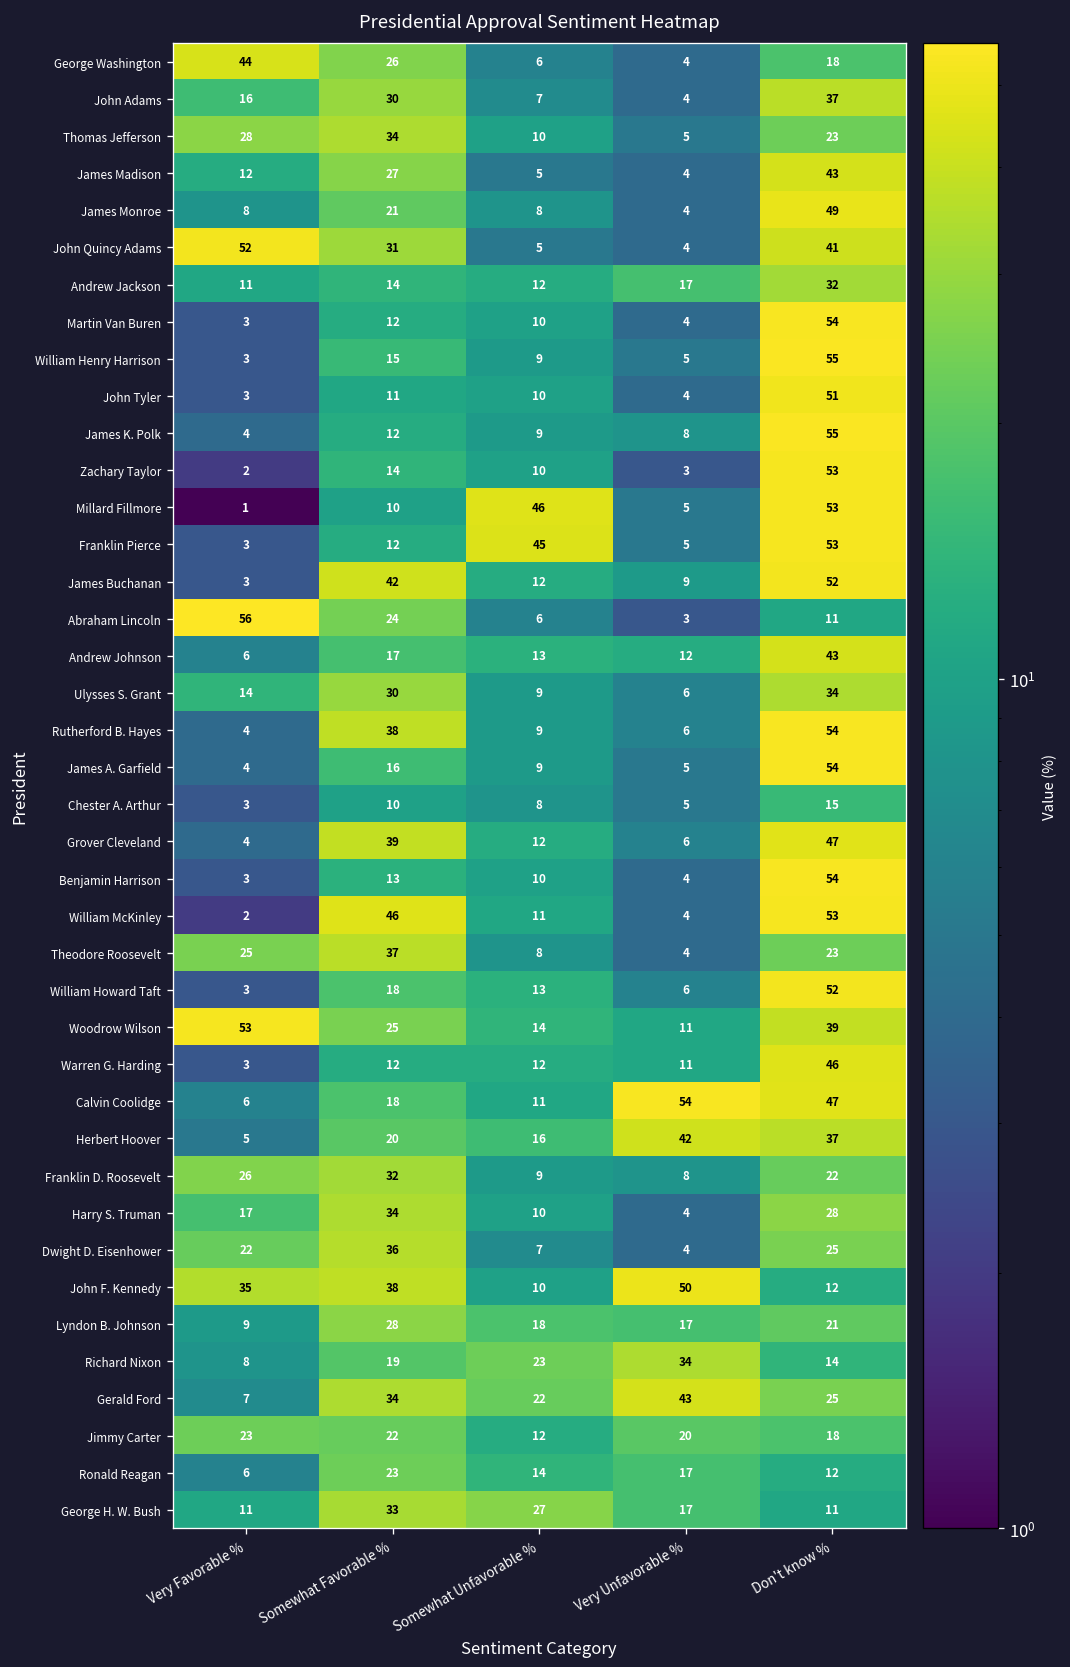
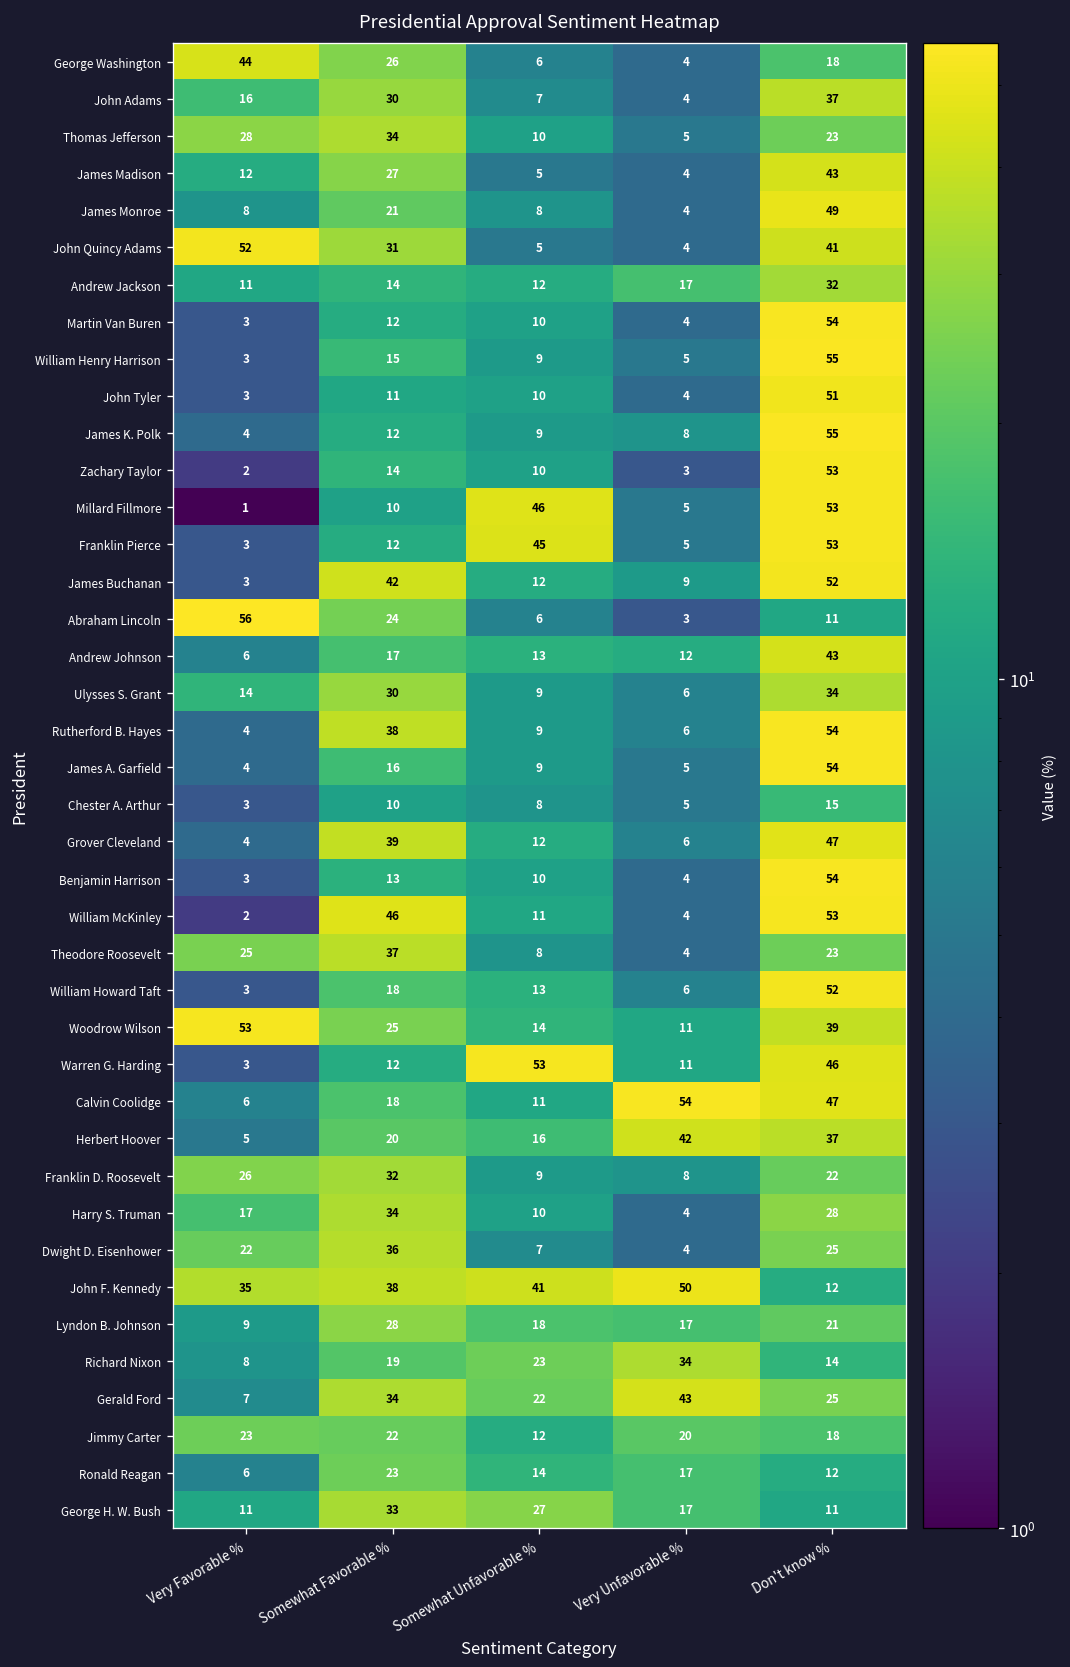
  {
    "George Washington": {
      "Very Favorable %": 44,
      "Somewhat Favorable %": 26,
      "Somewhat Unfavorable %": 6,
      "Very Unfavorable %": 4,
      "Don't know %": 18
    },
    "John Adams": {
      "Very Favorable %": 16,
      "Somewhat Favorable %": 30,
      "Somewhat Unfavorable %": 7,
      "Very Unfavorable %": 4,
      "Don't know %": 37
    },
    "Thomas Jefferson": {
      "Very Favorable %": 28,
      "Somewhat Favorable %": 34,
      "Somewhat Unfavorable %": 10,
      "Very Unfavorable %": 5,
      "Don't know %": 23
    },
    "James Madison": {
      "Very Favorable %": 12,
      "Somewhat Favorable %": 27,
      "Somewhat Unfavorable %": 5,
      "Very Unfavorable %": 4,
      "Don't know %": 43
    },
    "James Monroe": {
      "Very Favorable %": 8,
      "Somewhat Favorable %": 21,
      "Somewhat Unfavorable %": 8,
      "Very Unfavorable %": 4,
      "Don't know %": 49
    },
    "John Quincy Adams": {
      "Very Favorable %": 52,
      "Somewhat Favorable %": 31,
      "Somewhat Unfavorable %": 5,
      "Very Unfavorable %": 4,
      "Don't know %": 41
    },
    "Andrew Jackson": {
      "Very Favorable %": 11,
      "Somewhat Favorable %": 14,
      "Somewhat Unfavorable %": 12,
      "Very Unfavorable %": 17,
      "Don't know %": 32
    },
    "Martin Van Buren": {
      "Very Favorable %": 3,
      "Somewhat Favorable %": 12,
      "Somewhat Unfavorable %": 10,
      "Very Unfavorable %": 4,
      "Don't know %": 54
    },
    "William Henry Harrison": {
      "Very Favorable %": 3,
      "Somewhat Favorable %": 15,
      "Somewhat Unfavorable %": 9,
      "Very Unfavorable %": 5,
      "Don't know %": 55
    },
    "John Tyler": {
      "Very Favorable %": 3,
      "Somewhat Favorable %": 11,
      "Somewhat Unfavorable %": 10,
      "Very Unfavorable %": 4,
      "Don't know %": 51
    },
    "James K. Polk": {
      "Very Favorable %": 4,
      "Somewhat Favorable %": 12,
      "Somewhat Unfavorable %": 9,
      "Very Unfavorable %": 8,
      "Don't know %": 55
    },
    "Zachary Taylor": {
      "Very Favorable %": 2,
      "Somewhat Favorable %": 14,
      "Somewhat Unfavorable %": 10,
      "Very Unfavorable %": 3,
      "Don't know %": 53
    },
    "Millard Fillmore": {
      "Very Favorable %": 1,
      "Somewhat Favorable %": 10,
      "Somewhat Unfavorable %": 46,
      "Very Unfavorable %": 5,
      "Don't know %": 53
    },
    "Franklin Pierce": {
      "Very Favorable %": 3,
      "Somewhat Favorable %": 12,
      "Somewhat Unfavorable %": 45,
      "Very Unfavorable %": 5,
      "Don't know %": 53
    },
    "James Buchanan": {
      "Very Favorable %": 3,
      "Somewhat Favorable %": 42,
      "Somewhat Unfavorable %": 12,
      "Very Unfavorable %": 9,
      "Don't know %": 52
    },
    "Abraham Lincoln": {
      "Very Favorable %": 56,
      "Somewhat Favorable %": 24,
      "Somewhat Unfavorable %": 6,
      "Very Unfavorable %": 3,
      "Don't know %": 11
    },
    "Andrew Johnson": {
      "Very Favorable %": 6,
      "Somewhat Favorable %": 17,
      "Somewhat Unfavorable %": 13,
      "Very Unfavorable %": 12,
      "Don't know %": 43
    },
    "Ulysses S. Grant": {
      "Very Favorable %": 14,
      "Somewhat Favorable %": 30,
      "Somewhat Unfavorable %": 9,
      "Very Unfavorable %": 6,
      "Don't know %": 34
    },
    "Rutherford B. Hayes": {
      "Very Favorable %": 4,
      "Somewhat Favorable %": 38,
      "Somewhat Unfavorable %": 9,
      "Very Unfavorable %": 6,
      "Don't know %": 54
    },
    "James A. Garfield": {
      "Very Favorable %": 4,
      "Somewhat Favorable %": 16,
      "Somewhat Unfavorable %": 9,
      "Very Unfavorable %": 5,
      "Don't know %": 54
    },
    "Chester A. Arthur": {
      "Very Favorable %": 3,
      "Somewhat Favorable %": 10,
      "Somewhat Unfavorable %": 8,
      "Very Unfavorable %": 5,
      "Don't know %": 15
    },
    "Grover Cleveland": {
      "Very Favorable %": 4,
      "Somewhat Favorable %": 39,
      "Somewhat Unfavorable %": 12,
      "Very Unfavorable %": 6,
      "Don't know %": 47
    },
    "Benjamin Harrison": {
      "Very Favorable %": 3,
      "Somewhat Favorable %": 13,
      "Somewhat Unfavorable %": 10,
      "Very Unfavorable %": 4,
      "Don't know %": 54
    },
    "William McKinley": {
      "Very Favorable %": 2,
      "Somewhat Favorable %": 46,
      "Somewhat Unfavorable %": 11,
      "Very Unfavorable %": 4,
      "Don't know %": 53
    },
    "Theodore Roosevelt": {
      "Very Favorable %": 25,
      "Somewhat Favorable %": 37,
      "Somewhat Unfavorable %": 8,
      "Very Unfavorable %": 4,
      "Don't know %": 23
    },
    "William Howard Taft": {
      "Very Favorable %": 3,
      "Somewhat Favorable %": 18,
      "Somewhat Unfavorable %": 13,
      "Very Unfavorable %": 6,
      "Don't know %": 52
    },
    "Woodrow Wilson": {
      "Very Favorable %": 53,
      "Somewhat Favorable %": 25,
      "Somewhat Unfavorable %": 14,
      "Very Unfavorable %": 11,
      "Don't know %": 39
    },
    "Warren G. Harding": {
      "Very Favorable %": 3,
      "Somewhat Favorable %": 12,
-     "Somewhat Unfavorable %": 12,
+     "Somewhat Unfavorable %": 53,
      "Very Unfavorable %": 11,
      "Don't know %": 46
    },
    "Calvin Coolidge": {
      "Very Favorable %": 6,
      "Somewhat Favorable %": 18,
      "Somewhat Unfavorable %": 11,
      "Very Unfavorable %": 54,
      "Don't know %": 47
    },
    "Herbert Hoover": {
      "Very Favorable %": 5,
      "Somewhat Favorable %": 20,
      "Somewhat Unfavorable %": 16,
      "Very Unfavorable %": 42,
      "Don't know %": 37
    },
    "Franklin D. Roosevelt": {
      "Very Favorable %": 26,
      "Somewhat Favorable %": 32,
      "Somewhat Unfavorable %": 9,
      "Very Unfavorable %": 8,
      "Don't know %": 22
    },
    "Harry S. Truman": {
      "Very Favorable %": 17,
      "Somewhat Favorable %": 34,
      "Somewhat Unfavorable %": 10,
      "Very Unfavorable %": 4,
      "Don't know %": 28
    },
    "Dwight D. Eisenhower": {
      "Very Favorable %": 22,
      "Somewhat Favorable %": 36,
      "Somewhat Unfavorable %": 7,
      "Very Unfavorable %": 4,
      "Don't know %": 25
    },
    "John F. Kennedy": {
      "Very Favorable %": 35,
      "Somewhat Favorable %": 38,
-     "Somewhat Unfavorable %": 10,
+     "Somewhat Unfavorable %": 41,
      "Very Unfavorable %": 50,
      "Don't know %": 12
    },
    "Lyndon B. Johnson": {
      "Very Favorable %": 9,
      "Somewhat Favorable %": 28,
      "Somewhat Unfavorable %": 18,
      "Very Unfavorable %": 17,
      "Don't know %": 21
    },
    "Richard Nixon": {
      "Very Favorable %": 8,
      "Somewhat Favorable %": 19,
      "Somewhat Unfavorable %": 23,
      "Very Unfavorable %": 34,
      "Don't know %": 14
    },
    "Gerald Ford": {
      "Very Favorable %": 7,
      "Somewhat Favorable %": 34,
      "Somewhat Unfavorable %": 22,
      "Very Unfavorable %": 43,
      "Don't know %": 25
    },
    "Jimmy Carter": {
      "Very Favorable %": 23,
      "Somewhat Favorable %": 22,
      "Somewhat Unfavorable %": 12,
      "Very Unfavorable %": 20,
      "Don't know %": 18
    },
    "Ronald Reagan": {
      "Very Favorable %": 6,
      "Somewhat Favorable %": 23,
      "Somewhat Unfavorable %": 14,
      "Very Unfavorable %": 17,
      "Don't know %": 12
    },
    "George H. W. Bush": {
      "Very Favorable %": 11,
      "Somewhat Favorable %": 33,
      "Somewhat Unfavorable %": 27,
      "Very Unfavorable %": 17,
      "Don't know %": 11
    }
  }
